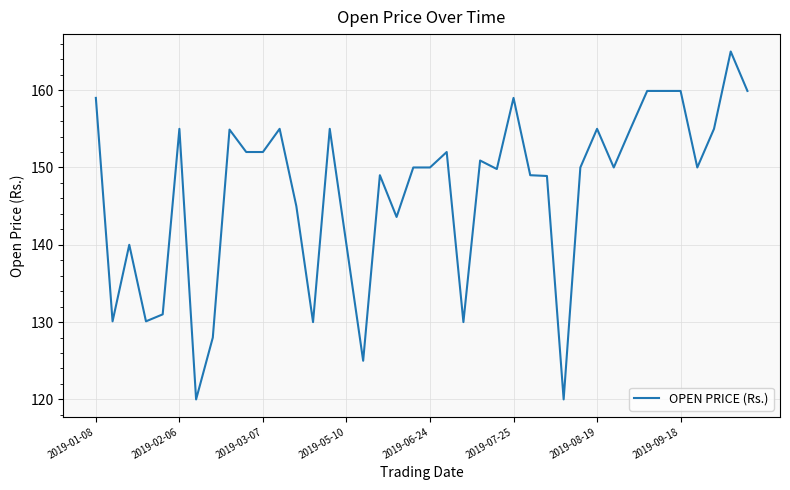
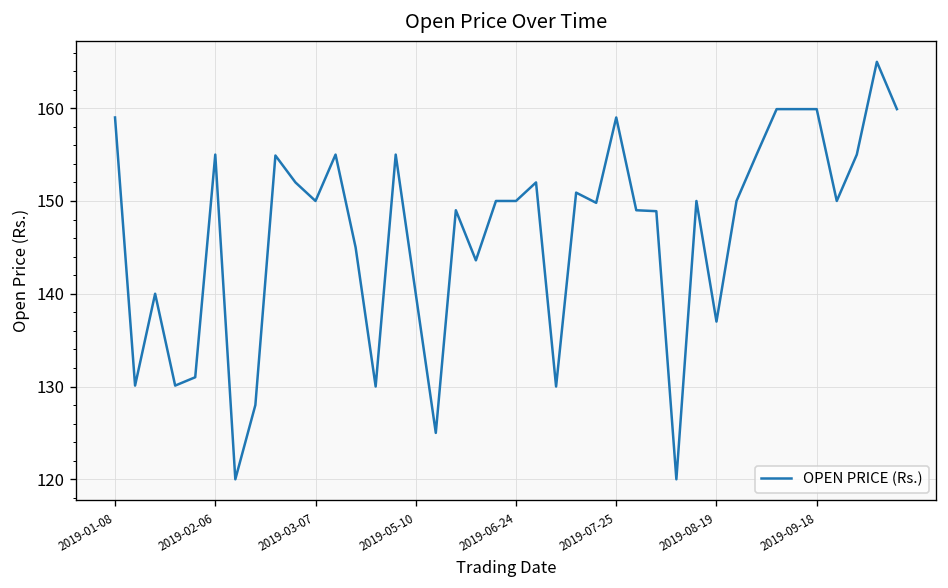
  {
    "2019-01-08": 159,
    "2019-02-06": 155,
-   "2019-03-07": 152,
+   "2019-03-07": 150,
    "2019-05-10": 140,
    "2019-06-24": 150,
    "2019-07-25": 159,
-   "2019-08-19": 155,
+   "2019-08-19": 137,
    "2019-09-18": 160
  }
